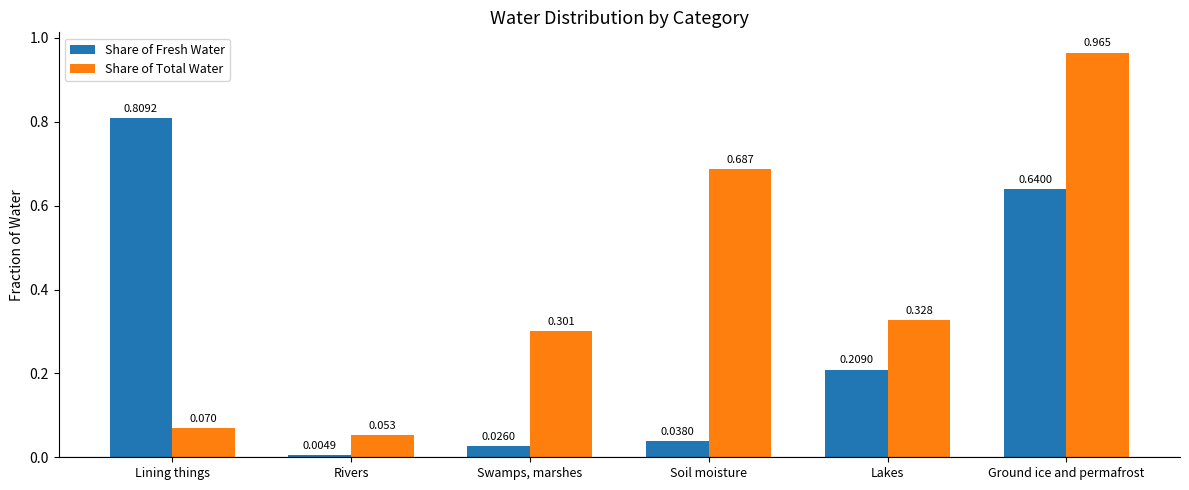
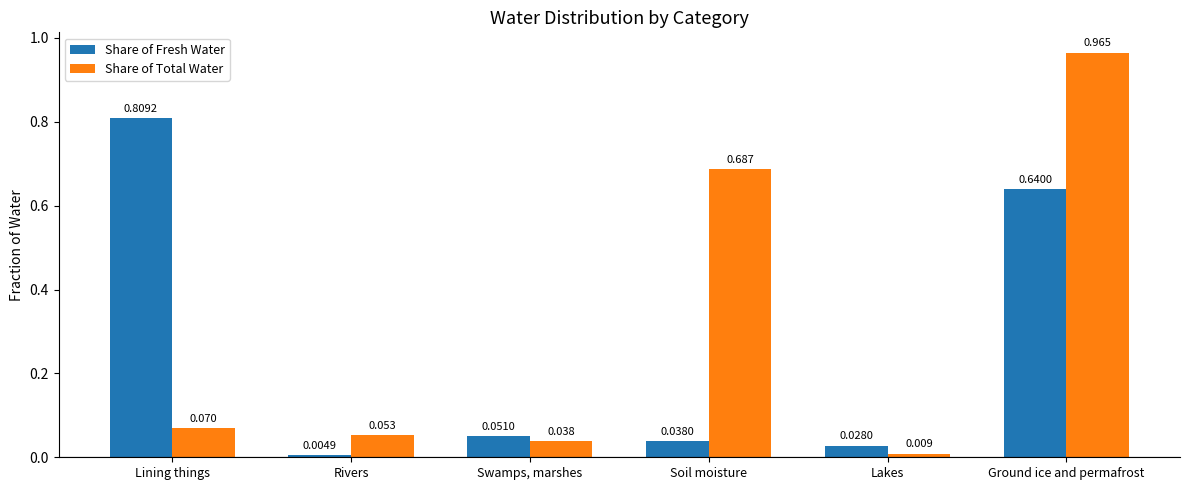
  {
    "Share of Fresh Water": {
      "Lining things": 0.8092,
      "Rivers": 0.0049,
-     "Swamps, marshes": 0.0260,
+     "Swamps, marshes": 0.0510,
      "Soil moisture": 0.0380,
-     "Lakes": 0.2090,
+     "Lakes": 0.0280,
      "Ground ice and permafrost": 0.6400
    },
    "Share of Total Water": {
      "Lining things": 0.070,
      "Rivers": 0.053,
-     "Swamps, marshes": 0.301,
+     "Swamps, marshes": 0.038,
      "Soil moisture": 0.687,
-     "Lakes": 0.328,
+     "Lakes": 0.009,
      "Ground ice and permafrost": 0.965
    }
  }
